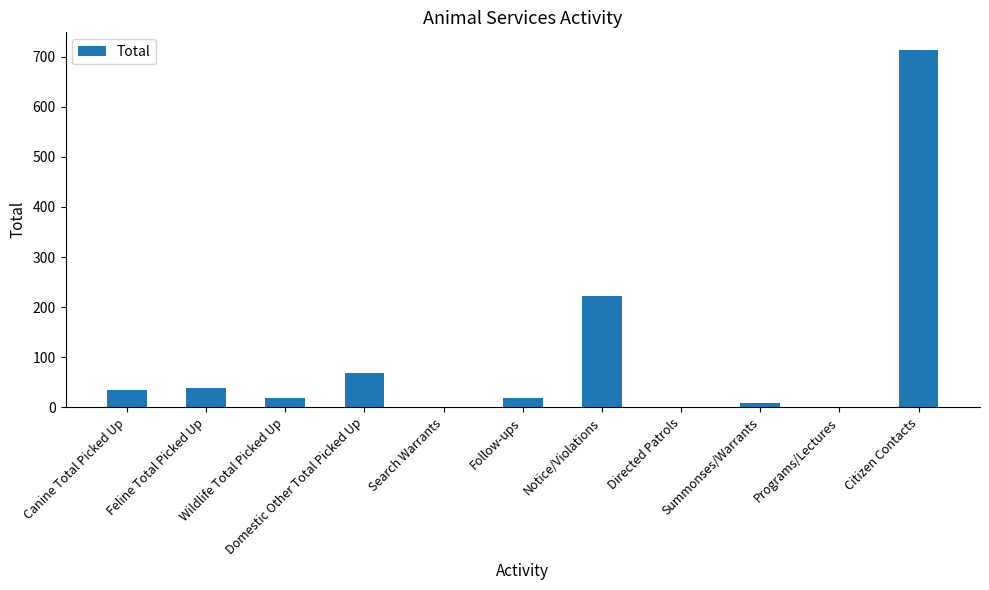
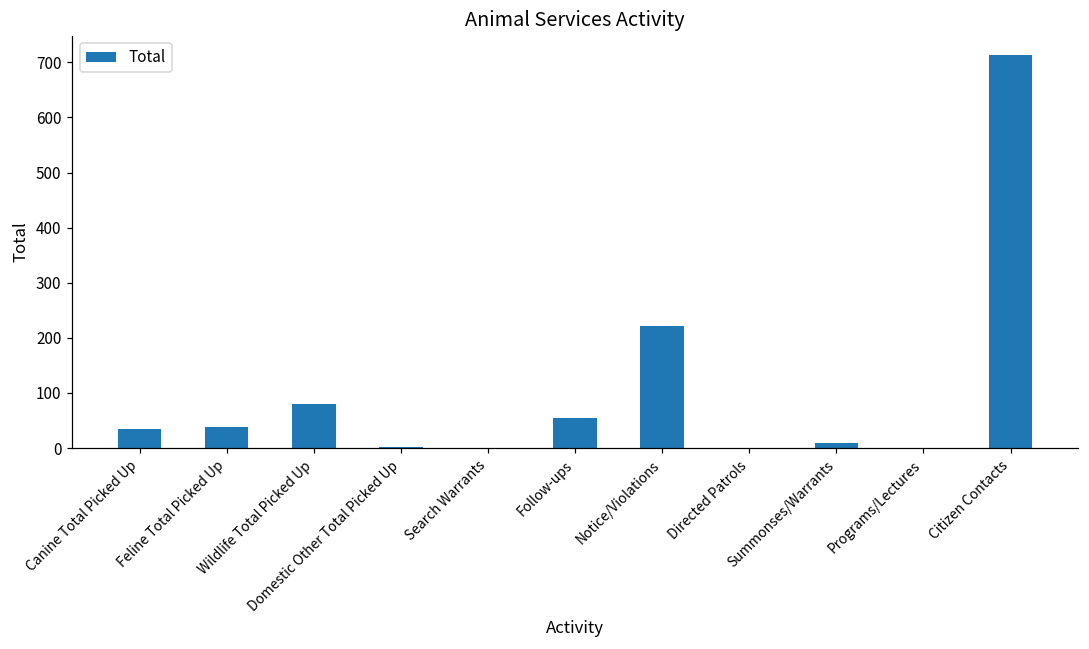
  {
    "Canine Total Picked Up": 40,
    "Feline Total Picked Up": 40,
-   "Wildlife Total Picked Up": 20,
-   "Domestic Other Total Picked Up": 70,
+   "Wildlife Total Picked Up": 80,
+   "Domestic Other Total Picked Up": 0,
    "Search Warrants": 0,
-   "Follow-ups": 20,
+   "Follow-ups": 50,
    "Notice/Violations": 220,
    "Directed Patrols": 0,
    "Summonses/Warrants": 10,
    "Programs/Lectures": 0,
    "Citizen Contacts": 710
  }
